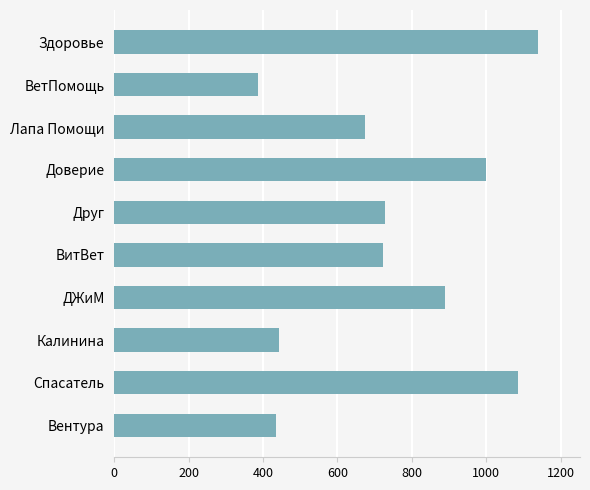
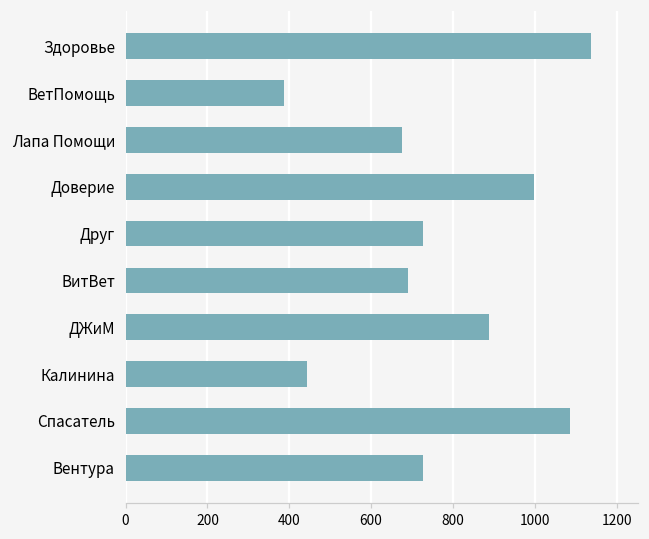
  {
    "Здоровье": 1140,
    "ВетПомощь": 390,
    "Лапа Помощи": 680,
    "Доверие": 1000,
    "Друг": 730,
-   "ВитВет": 720,
+   "ВитВет": 690,
    "ДЖиМ": 890,
    "Калинина": 440,
    "Спасатель": 1080,
-   "Вентура": 440
+   "Вентура": 730
  }
